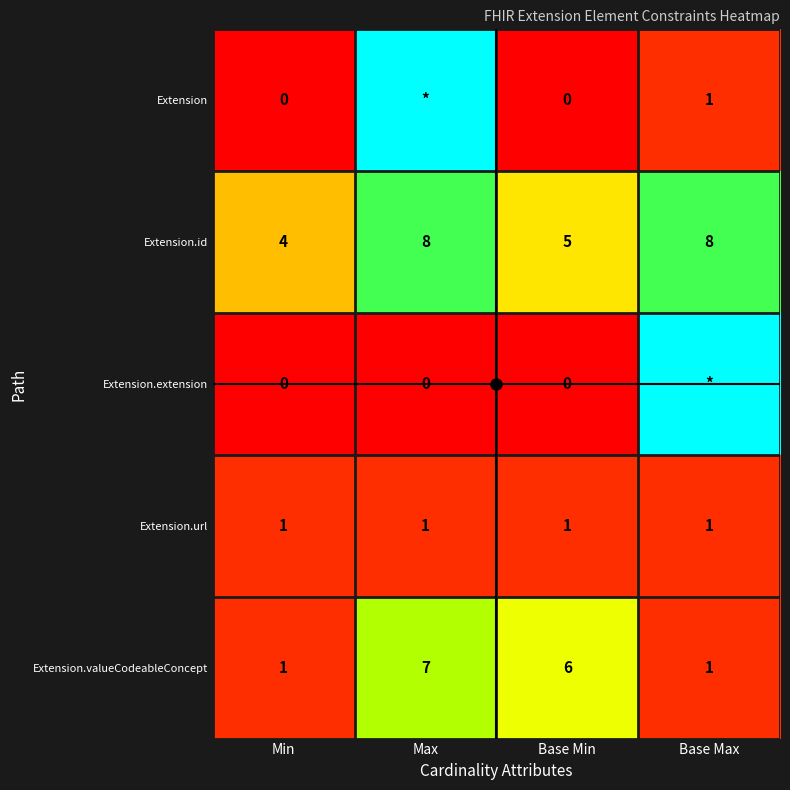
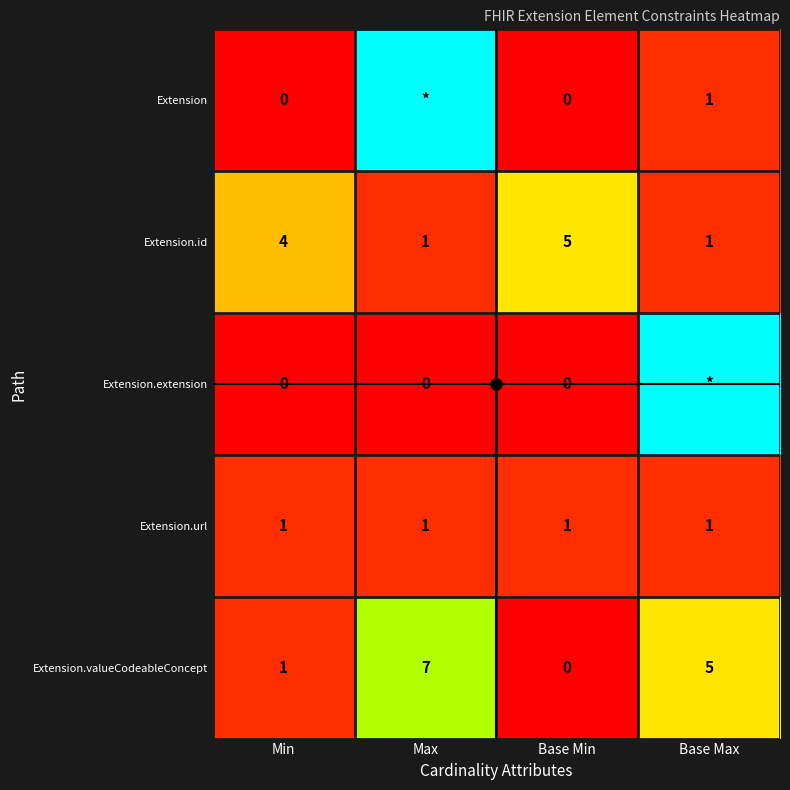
  {
    "Extension": {
      "Min": 0,
      "Base Min": 0,
      "Base Max": 1
    },
    "Extension.id": {
      "Min": 4,
-     "Max": 8,
+     "Max": 1,
      "Base Min": 5,
-     "Base Max": 8
+     "Base Max": 1
    },
    "Extension.extension": {
      "Min": 0,
      "Max": 0,
      "Base Min": 0
    },
    "Extension.url": {
      "Min": 1,
      "Max": 1,
      "Base Min": 1,
      "Base Max": 1
    },
    "Extension.valueCodeableConcept": {
      "Min": 1,
      "Max": 7,
-     "Base Min": 6,
-     "Base Max": 1
+     "Base Min": 0,
+     "Base Max": 5
    }
  }
